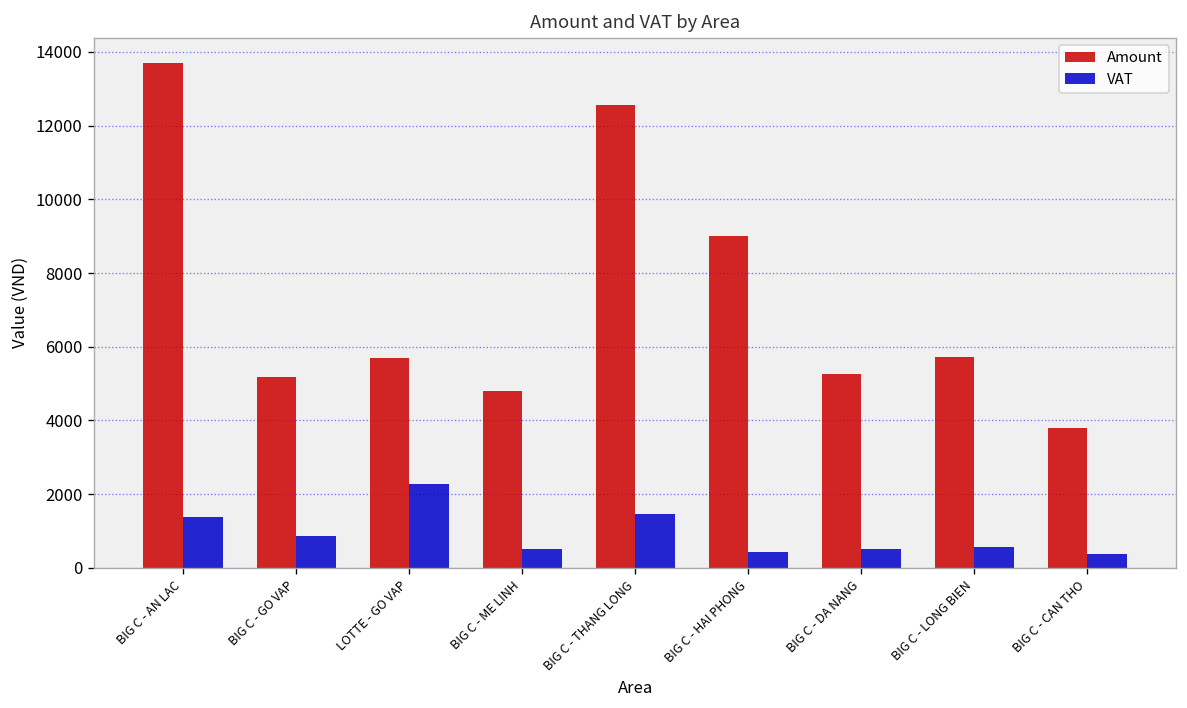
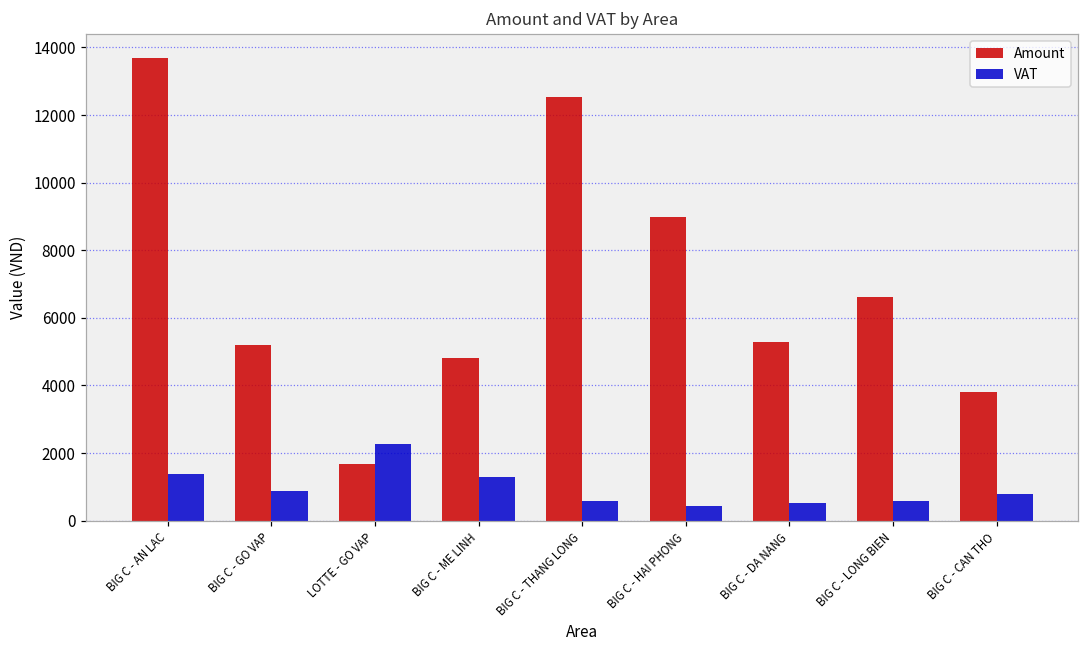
  {
    "Amount": {
      "BIG C - AN LAC": 13700,
      "BIG C - GO VAP": 5200,
-     "LOTTE - GO VAP": 5700,
+     "LOTTE - GO VAP": 1700,
      "BIG C - ME LINH": 4800,
      "BIG C - THANG LONG": 12500,
      "BIG C - HAI PHONG": 9000,
      "BIG C - DA NANG": 5300,
-     "BIG C - LONG BIEN": 5700,
+     "BIG C - LONG BIEN": 6600,
      "BIG C - CAN THO": 3800
    },
    "VAT": {
      "BIG C - AN LAC": 1400,
      "BIG C - GO VAP": 900,
      "LOTTE - GO VAP": 2300,
-     "BIG C - ME LINH": 500,
-     "BIG C - THANG LONG": 1500,
+     "BIG C - ME LINH": 1300,
+     "BIG C - THANG LONG": 600,
      "BIG C - HAI PHONG": 400,
      "BIG C - DA NANG": 500,
      "BIG C - LONG BIEN": 600,
-     "BIG C - CAN THO": 400
+     "BIG C - CAN THO": 800
    }
  }
